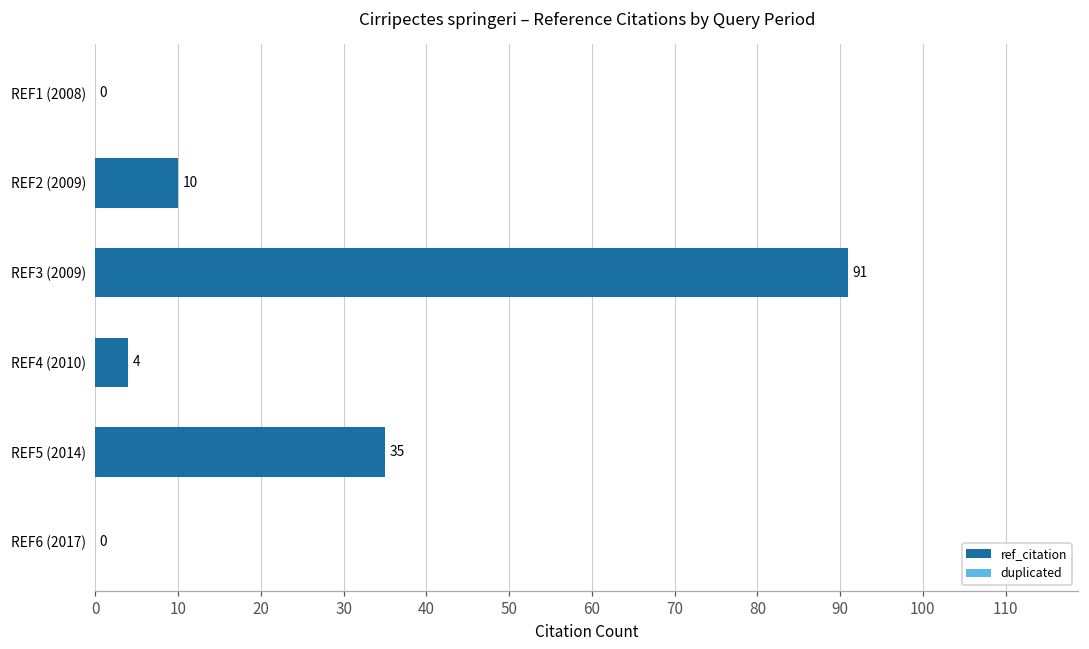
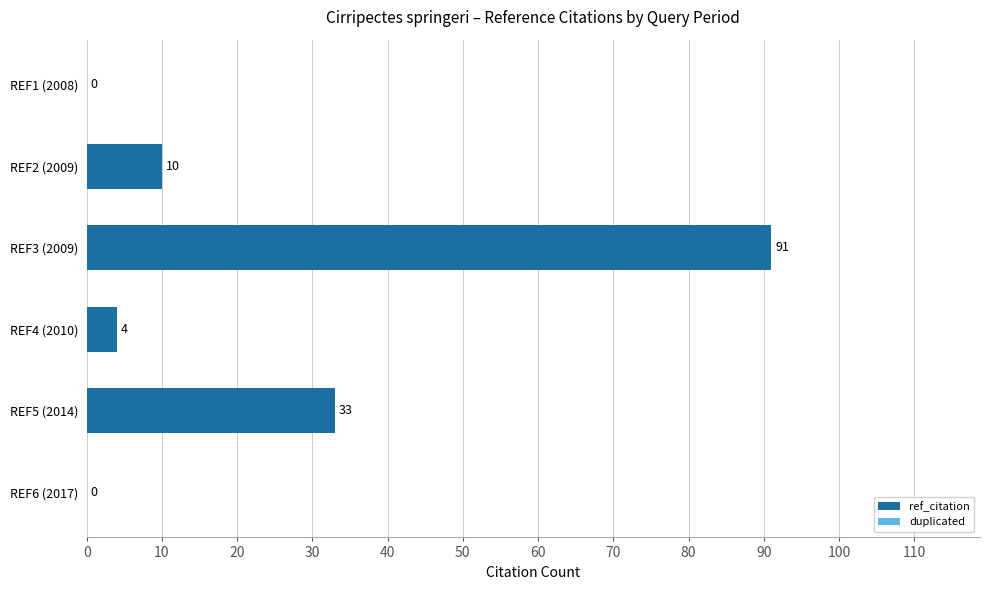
  {
    "ref_citation": {
      "REF1 (2008)": 0,
      "REF2 (2009)": 10,
      "REF3 (2009)": 91,
      "REF4 (2010)": 4,
-     "REF5 (2014)": 35,
+     "REF5 (2014)": 33,
      "REF6 (2017)": 0
    },
    "duplicated": {
      "REF1 (2008)": 0,
      "REF6 (2017)": 0
    }
  }
